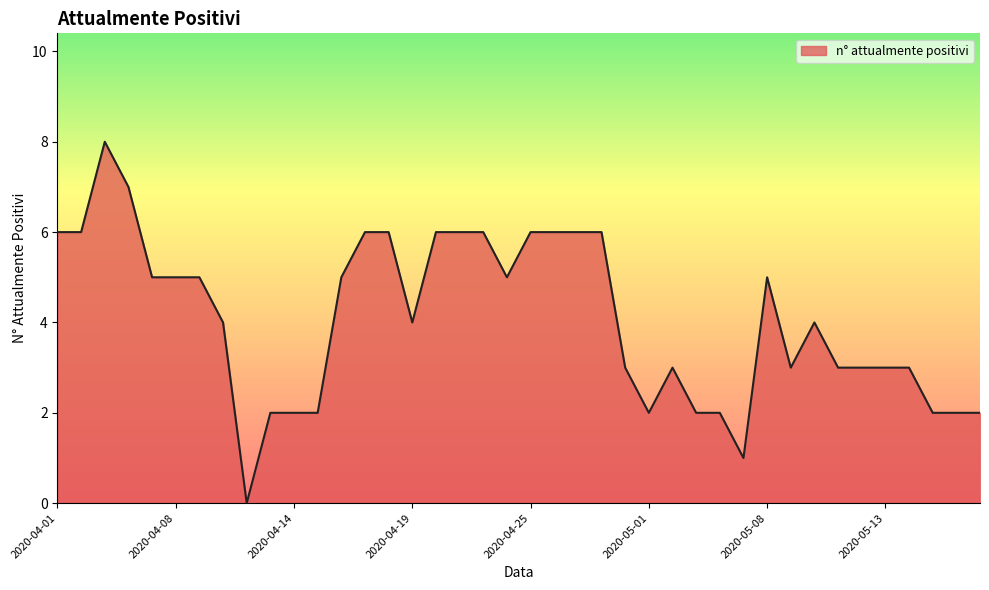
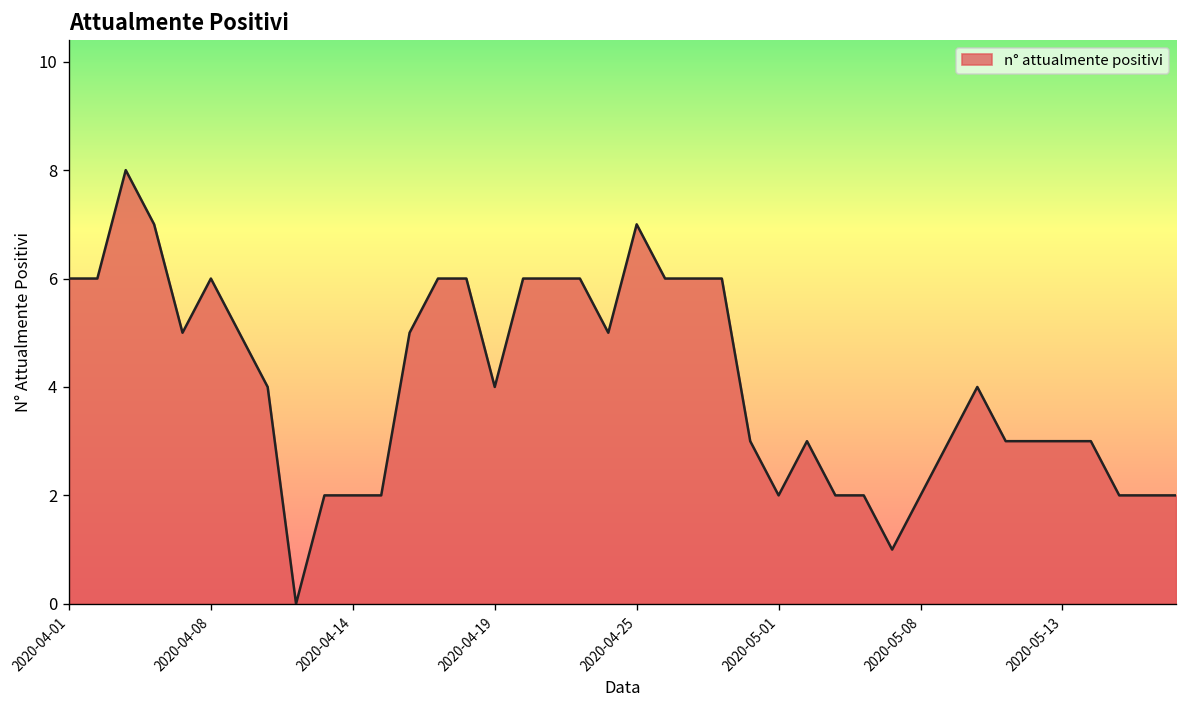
  {
    "2020-04-01": 6,
-   "2020-04-08": 5,
+   "2020-04-08": 6,
    "2020-04-14": 2,
    "2020-04-19": 4,
-   "2020-04-25": 6,
+   "2020-04-25": 7,
    "2020-05-01": 2,
-   "2020-05-08": 5,
+   "2020-05-08": 2,
    "2020-05-13": 3
  }
